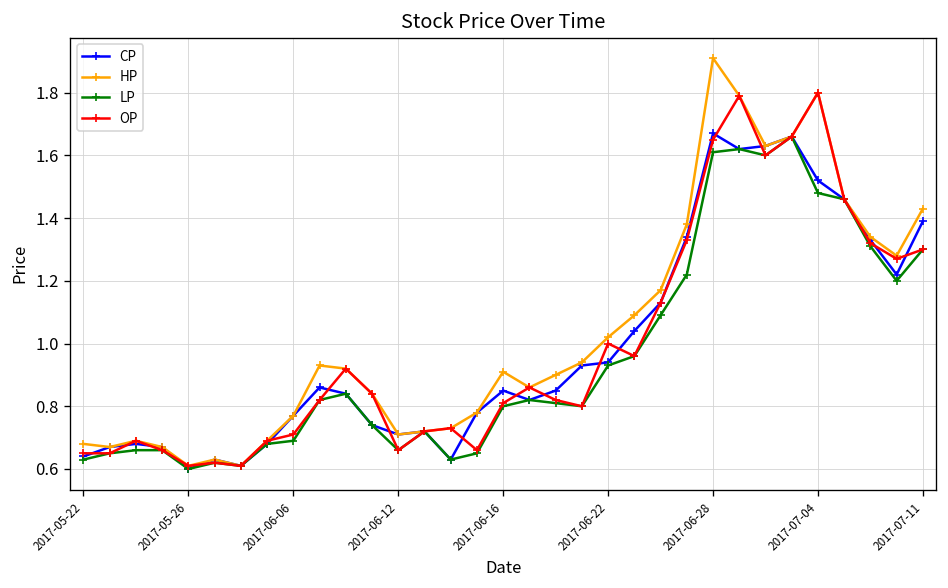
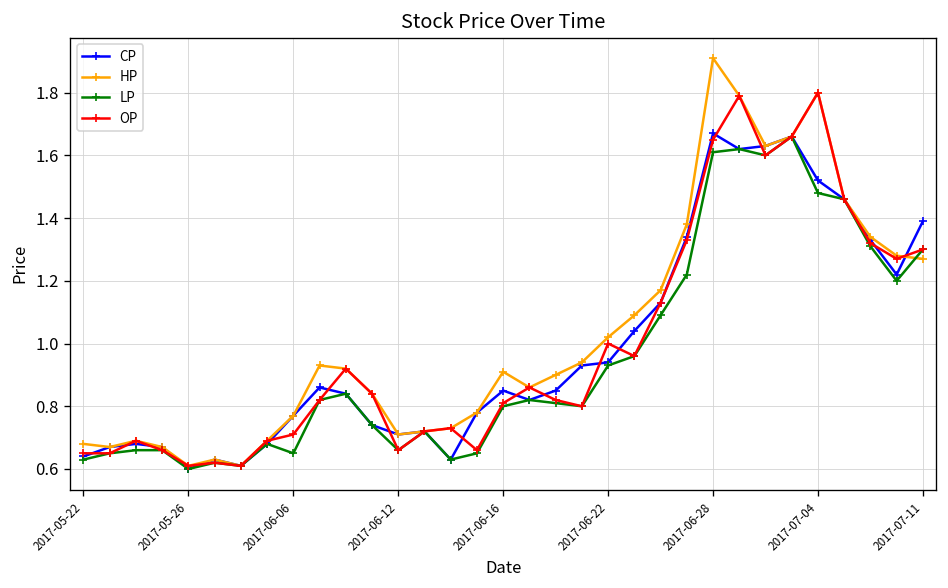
  {
    "CP": {
      "2017-05-22": 0.64,
      "2017-06-16": 0.85,
      "2017-06-22": 0.94,
      "2017-06-28": 1.67,
      "2017-07-04": 1.52,
      "2017-07-11": 1.39
    },
    "HP": {
      "2017-05-22": 0.68,
      "2017-06-16": 0.91,
      "2017-06-22": 1.02,
      "2017-06-28": 1.91,
-     "2017-07-11": 1.43
+     "2017-07-11": 1.27
    },
    "LP": {
      "2017-05-22": 0.63,
-     "2017-06-06": 0.69,
+     "2017-06-06": 0.65,
      "2017-06-16": 0.80,
      "2017-06-22": 0.93,
      "2017-06-28": 1.61,
      "2017-07-04": 1.48
    },
    "OP": {
      "2017-05-22": 0.65,
      "2017-06-06": 0.71,
      "2017-06-16": 0.81,
      "2017-06-22": 1.00,
      "2017-06-28": 1.65
    }
  }
